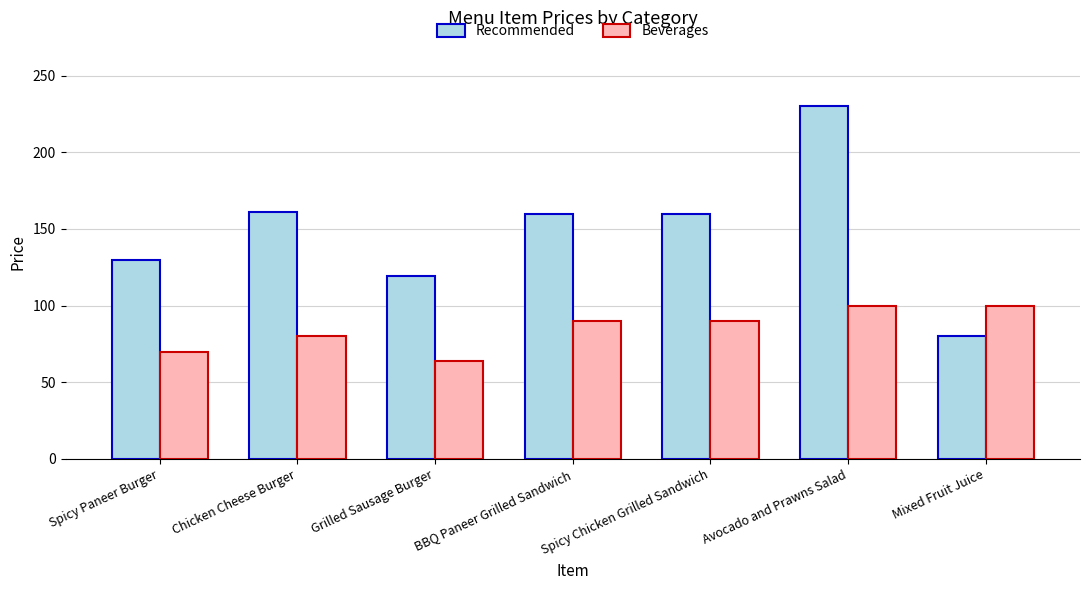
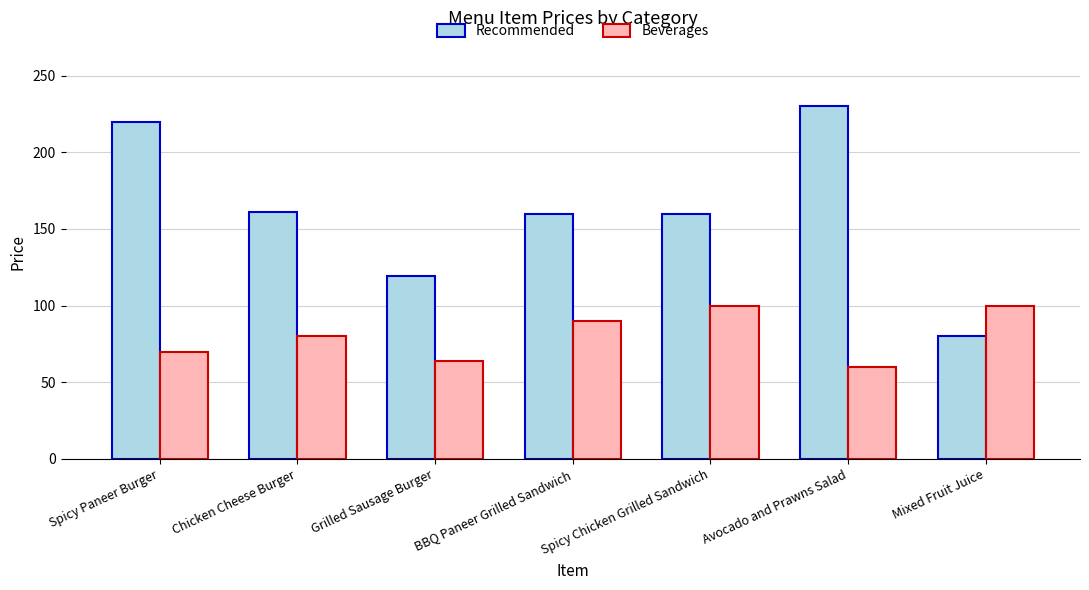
  {
    "Recommended": {
-     "Spicy Paneer Burger": 130,
+     "Spicy Paneer Burger": 220,
      "Chicken Cheese Burger": 161,
      "Grilled Sausage Burger": 119,
      "BBQ Paneer Grilled Sandwich": 160,
      "Spicy Chicken Grilled Sandwich": 160,
      "Avocado and Prawns Salad": 230,
      "Mixed Fruit Juice": 80
    },
    "Beverages": {
      "Spicy Paneer Burger": 70,
      "Chicken Cheese Burger": 80,
      "Grilled Sausage Burger": 64,
      "BBQ Paneer Grilled Sandwich": 90,
-     "Spicy Chicken Grilled Sandwich": 90,
-     "Avocado and Prawns Salad": 100,
+     "Spicy Chicken Grilled Sandwich": 100,
+     "Avocado and Prawns Salad": 60,
      "Mixed Fruit Juice": 100
    }
  }
